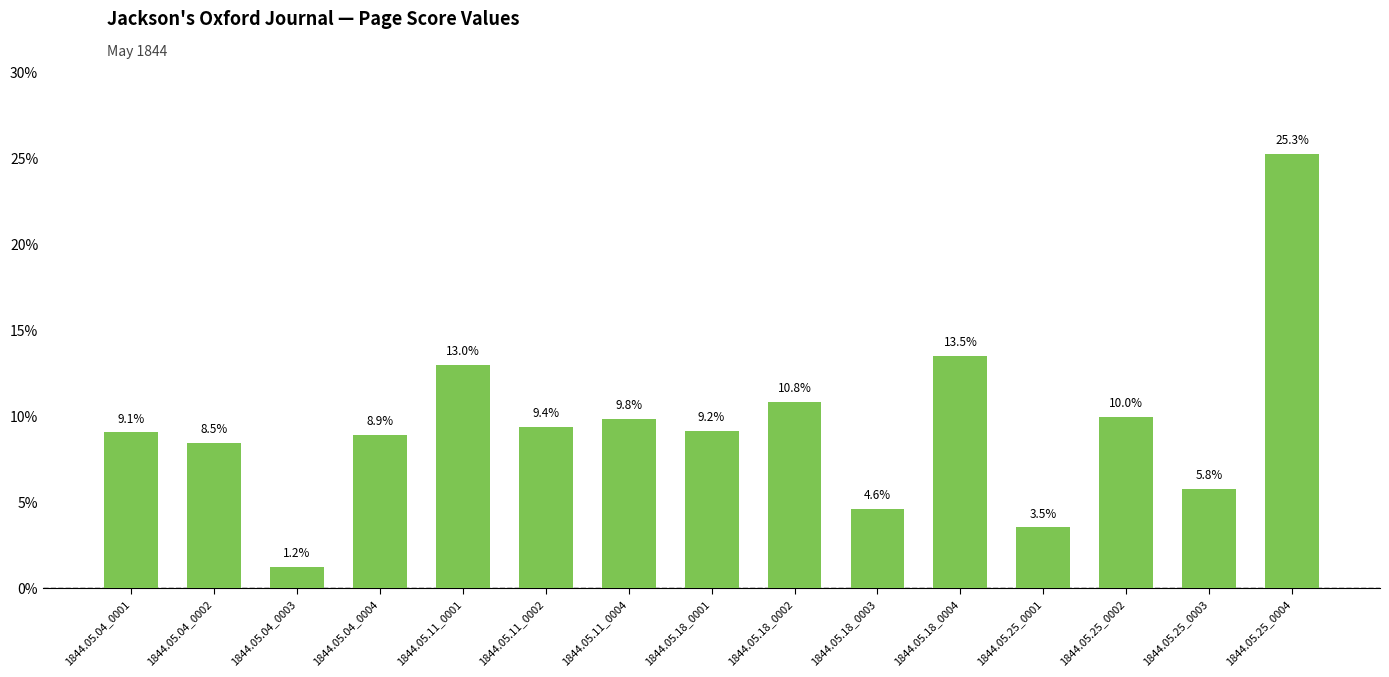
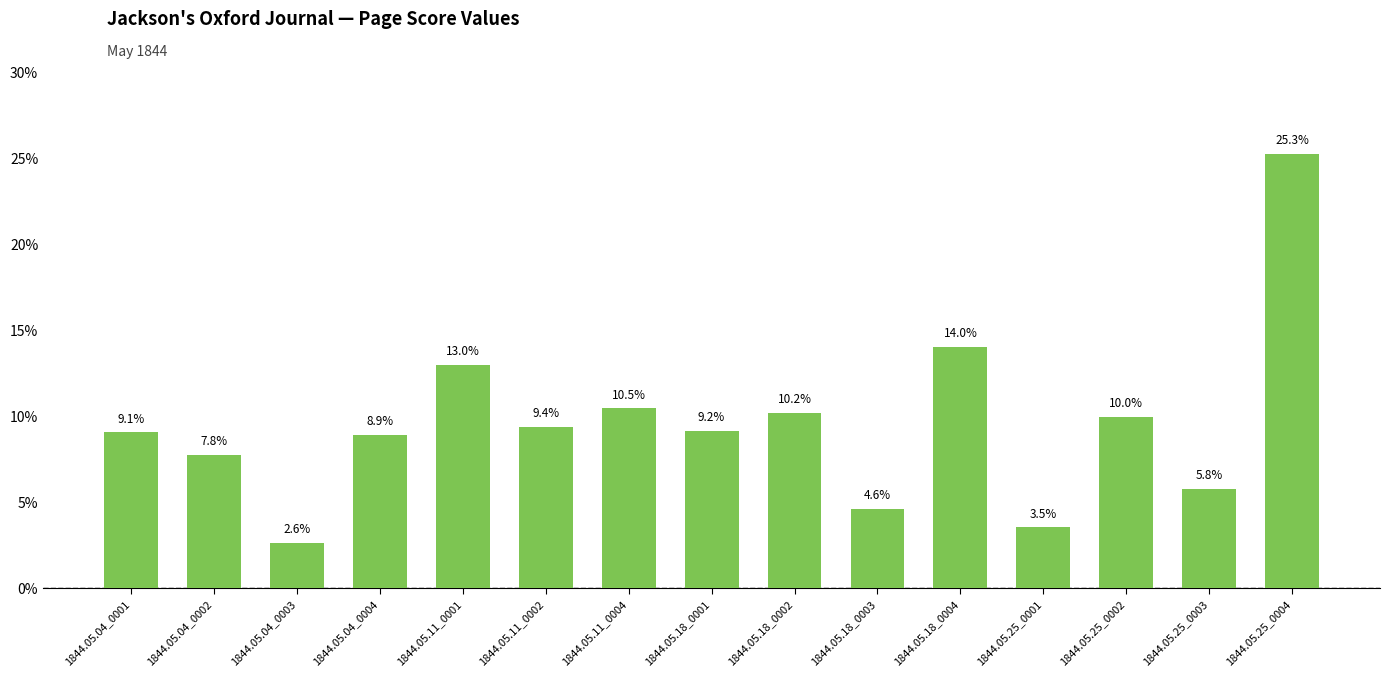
  {
    "1844.05.04_0001": "9.1%",
-   "1844.05.04_0002": "8.5%",
-   "1844.05.04_0003": "1.2%",
+   "1844.05.04_0002": "7.8%",
+   "1844.05.04_0003": "2.6%",
    "1844.05.04_0004": "8.9%",
    "1844.05.11_0001": "13.0%",
    "1844.05.11_0002": "9.4%",
-   "1844.05.11_0004": "9.8%",
+   "1844.05.11_0004": "10.5%",
    "1844.05.18_0001": "9.2%",
-   "1844.05.18_0002": "10.8%",
+   "1844.05.18_0002": "10.2%",
    "1844.05.18_0003": "4.6%",
-   "1844.05.18_0004": "13.5%",
+   "1844.05.18_0004": "14.0%",
    "1844.05.25_0001": "3.5%",
    "1844.05.25_0002": "10.0%",
    "1844.05.25_0003": "5.8%",
    "1844.05.25_0004": "25.3%"
  }
